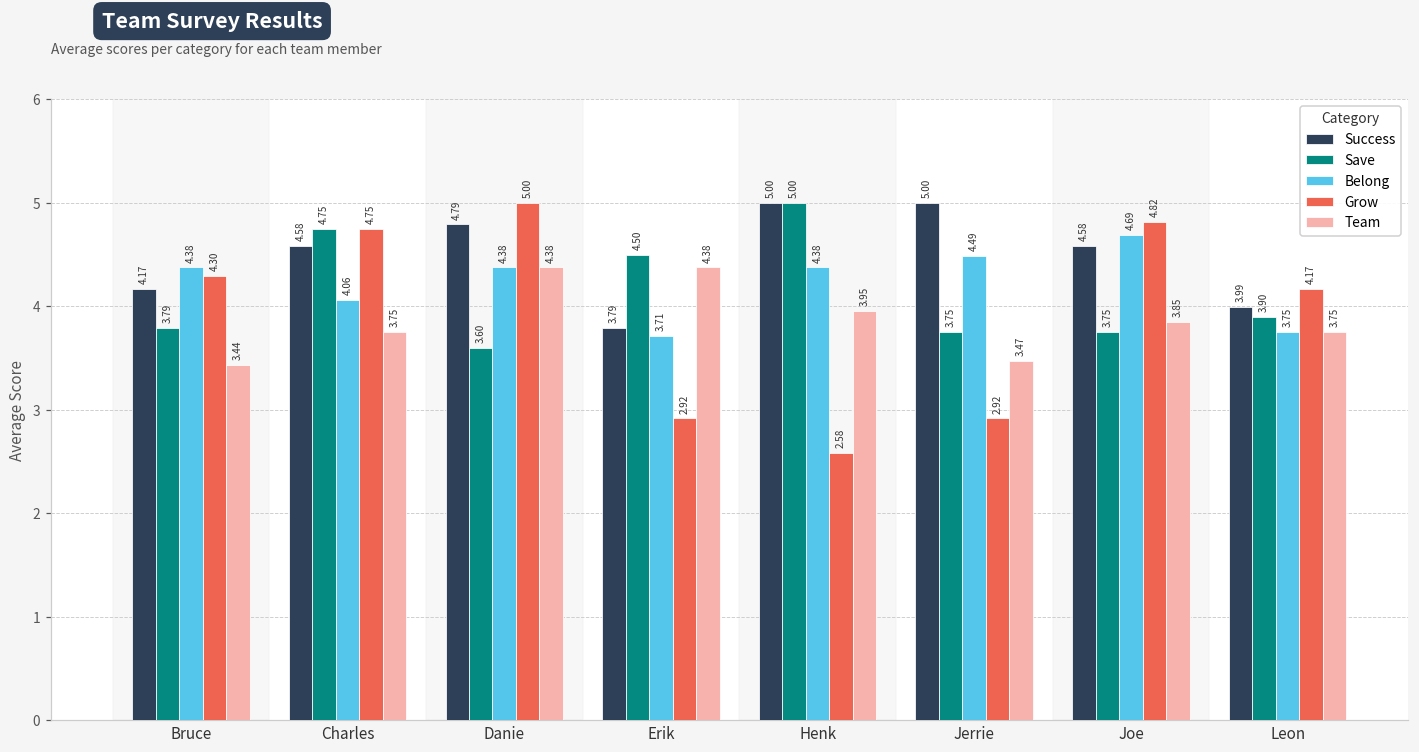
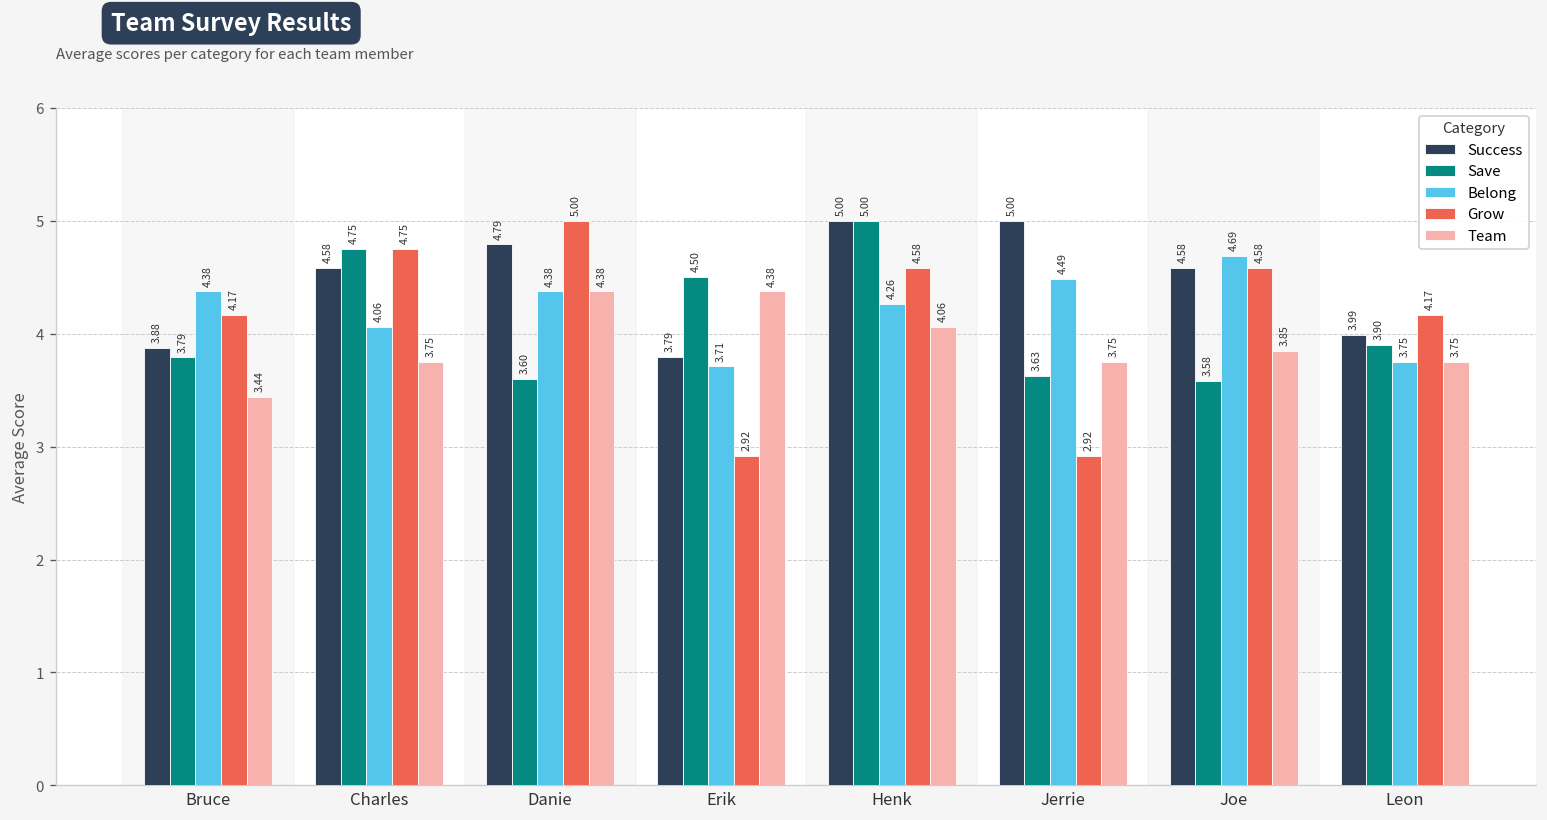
  {
    "Success": {
-     "Bruce": 4.17,
+     "Bruce": 3.88,
      "Charles": 4.58,
      "Danie": 4.79,
      "Erik": 3.79,
      "Henk": 5.00,
      "Jerrie": 5.00,
      "Joe": 4.58,
      "Leon": 3.99
    },
    "Save": {
      "Bruce": 3.79,
      "Charles": 4.75,
      "Danie": 3.60,
      "Erik": 4.50,
      "Henk": 5.00,
-     "Jerrie": 3.75,
-     "Joe": 3.75,
+     "Jerrie": 3.63,
+     "Joe": 3.58,
      "Leon": 3.90
    },
    "Belong": {
      "Bruce": 4.38,
      "Charles": 4.06,
      "Danie": 4.38,
      "Erik": 3.71,
-     "Henk": 4.38,
+     "Henk": 4.26,
      "Jerrie": 4.49,
      "Joe": 4.69,
      "Leon": 3.75
    },
    "Grow": {
-     "Bruce": 4.30,
+     "Bruce": 4.17,
      "Charles": 4.75,
      "Danie": 5.00,
      "Erik": 2.92,
-     "Henk": 2.58,
+     "Henk": 4.58,
      "Jerrie": 2.92,
-     "Joe": 4.82,
+     "Joe": 4.58,
      "Leon": 4.17
    },
    "Team": {
      "Bruce": 3.44,
      "Charles": 3.75,
      "Danie": 4.38,
      "Erik": 4.38,
-     "Henk": 3.95,
-     "Jerrie": 3.47,
+     "Henk": 4.06,
+     "Jerrie": 3.75,
      "Joe": 3.85,
      "Leon": 3.75
    }
  }
